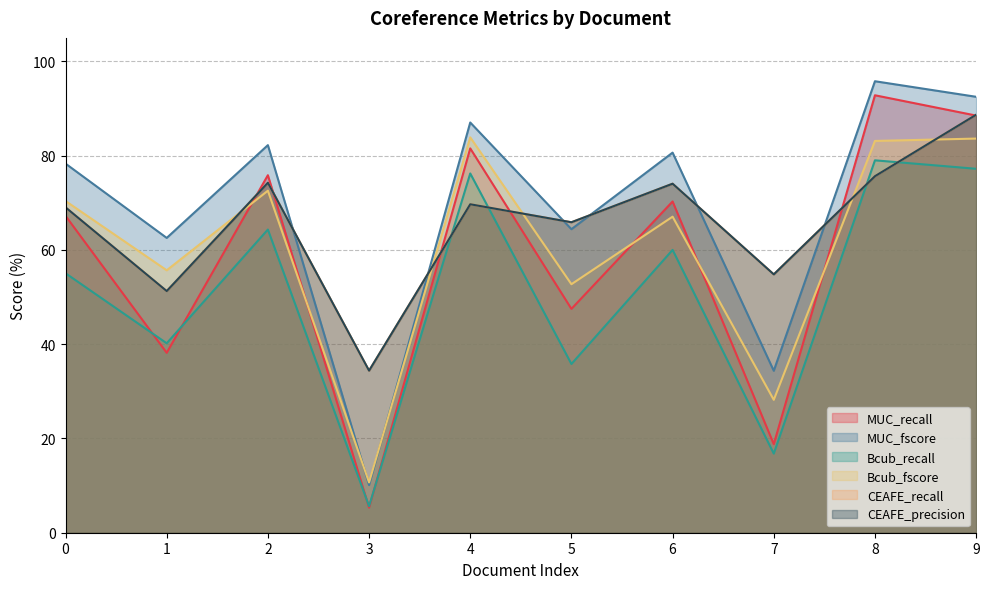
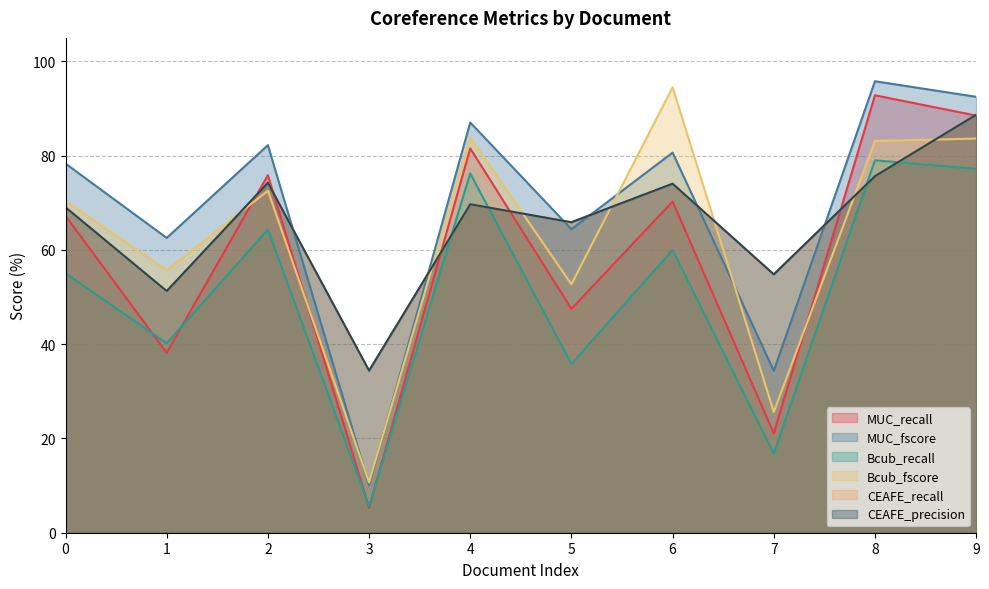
  {
    "MUC_recall": {
      "0": 67,
      "1": 38,
      "2": 76,
      "4": 82,
      "5": 48,
      "6": 70,
-     "7": 19,
+     "7": 21,
      "8": 93
    },
    "Bcub_fscore": {
      "0": 70,
      "1": 56,
      "2": 73,
      "3": 11,
      "4": 84,
      "5": 53,
-     "6": 67,
-     "7": 28,
+     "6": 95,
+     "7": 26,
      "8": 83,
      "9": 84
    }
  }
